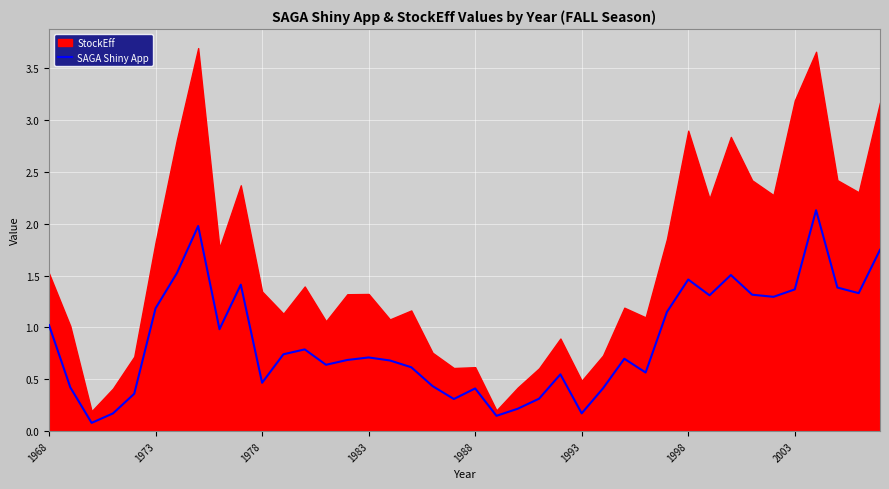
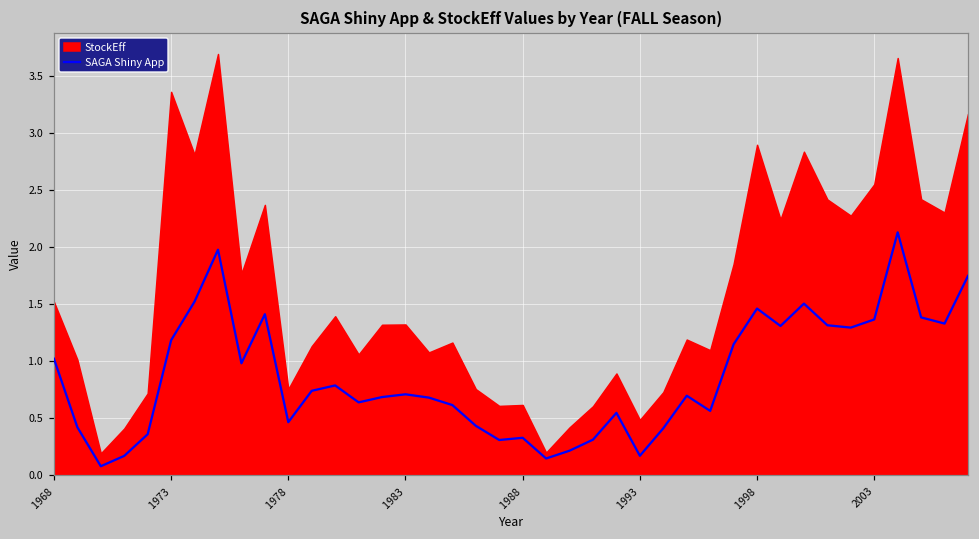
  {
    "SAGA Shiny App": {
      "1968": 1.02,
      "1973": 1.18,
      "1978": 0.47,
      "1983": 0.71,
-     "1988": 0.41,
+     "1988": 0.33,
      "1993": 0.17,
      "1998": 1.46,
      "2003": 1.37
    },
    "StockEff": {
      "1968": 1.52,
-     "1973": 1.82,
-     "1978": 1.35,
+     "1973": 3.36,
+     "1978": 0.76,
      "1983": 1.32,
      "1988": 0.62,
      "1993": 0.49,
      "1998": 2.90,
-     "2003": 3.19
+     "2003": 2.55
    }
  }
